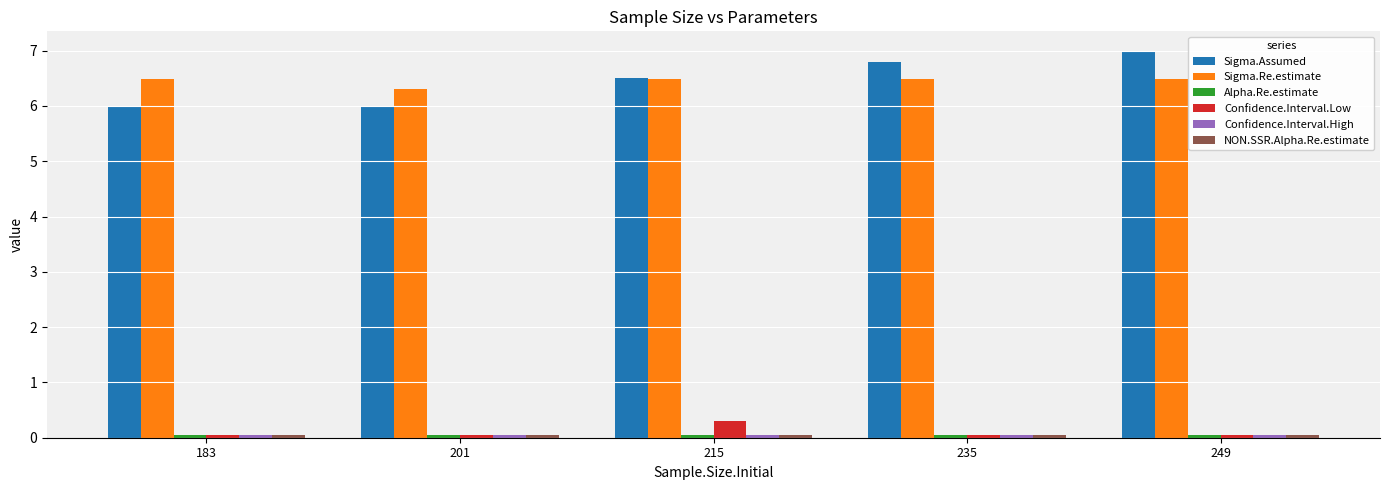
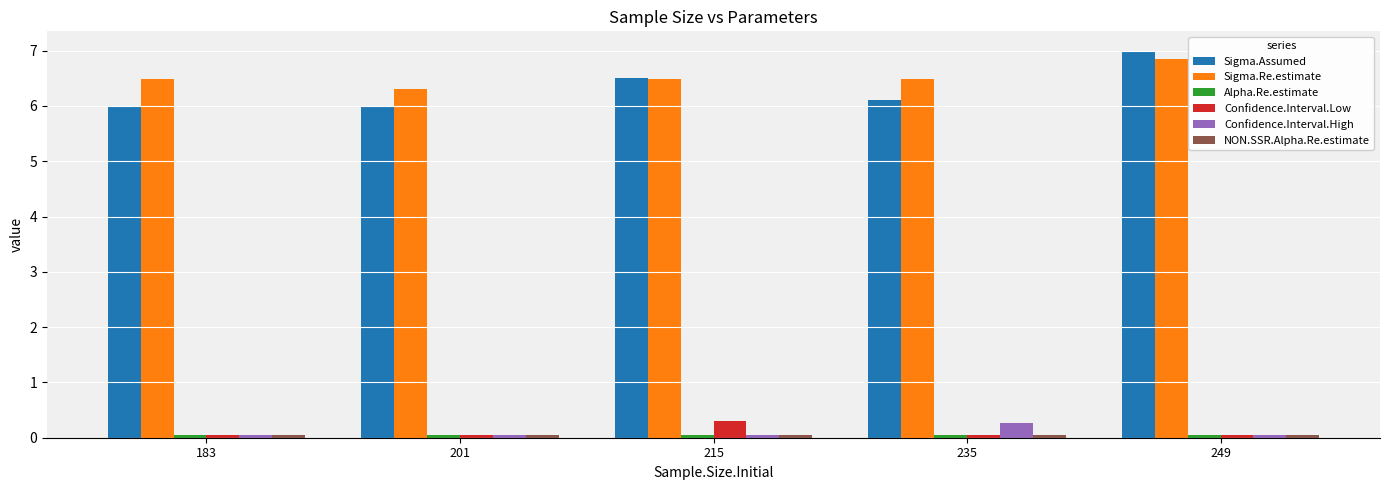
  {
    "Sigma.Assumed": {
      "183": 6.0,
      "201": 6.0,
      "215": 6.5,
-     "235": 6.8,
+     "235": 6.1,
      "249": 7.0
    },
    "Sigma.Re.estimate": {
      "183": 6.5,
      "201": 6.3,
      "215": 6.5,
      "235": 6.5,
-     "249": 6.5
+     "249": 6.9
    },
    "Alpha.Re.estimate": {
      "183": 0.0,
      "201": 0.0,
      "215": 0.1,
      "235": 0.1,
      "249": 0.1
    },
    "Confidence.Interval.Low": {
      "183": 0.0,
      "201": 0.0,
      "215": 0.3,
      "235": 0.1,
      "249": 0.0
    },
    "Confidence.Interval.High": {
      "183": 0.0,
      "201": 0.1,
      "215": 0.1,
-     "235": 0.1,
+     "235": 0.3,
      "249": 0.1
    },
    "NON.SSR.Alpha.Re.estimate": {
      "183": 0.0,
      "201": 0.0,
      "215": 0.1,
      "235": 0.1,
      "249": 0.1
    }
  }
